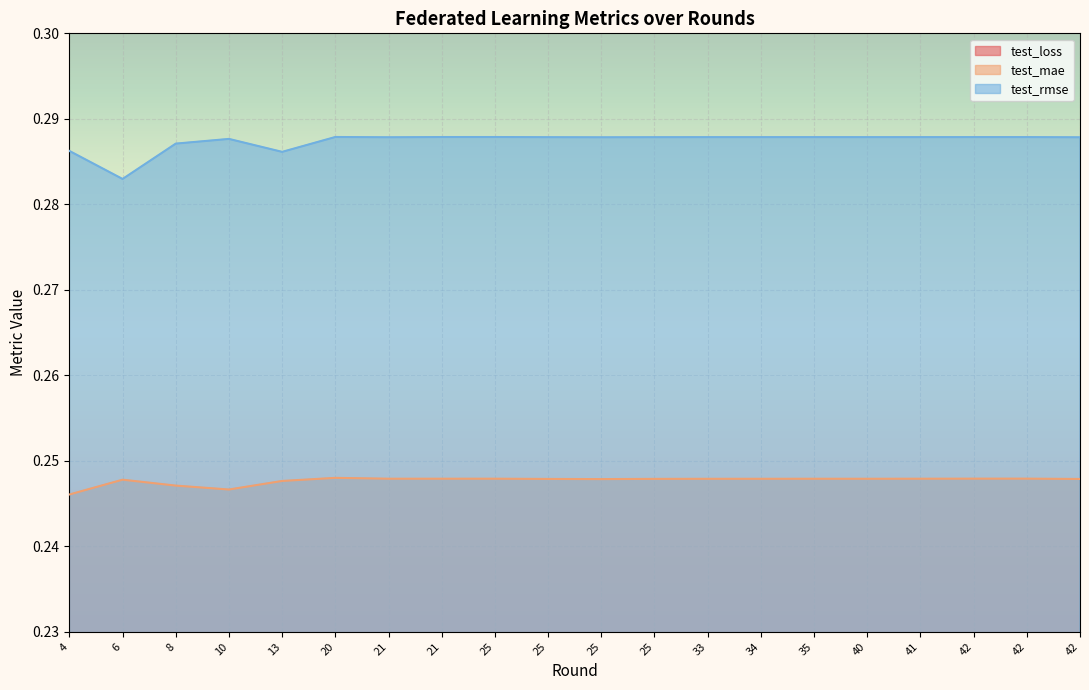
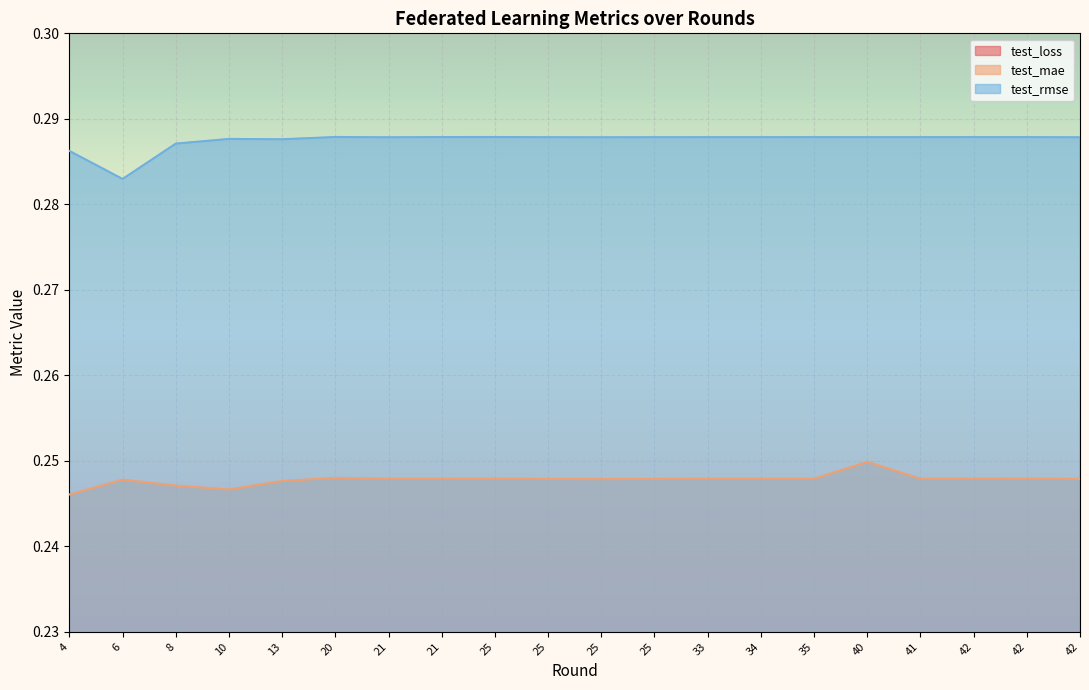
  {
    "test_mae": {
      "4": 0.246,
      "6": 0.248,
      "8": 0.247,
      "10": 0.247,
      "13": 0.248,
      "20": 0.248,
      "33": 0.248,
      "34": 0.248,
      "35": 0.248,
-     "40": 0.248,
+     "40": 0.250,
      "41": 0.248
    },
    "test_rmse": {
      "4": 0.286,
      "6": 0.283,
      "8": 0.287,
      "10": 0.288,
-     "13": 0.286,
+     "13": 0.288,
      "20": 0.288,
      "33": 0.288,
      "34": 0.288,
      "35": 0.288,
      "40": 0.288,
      "41": 0.288
    }
  }
